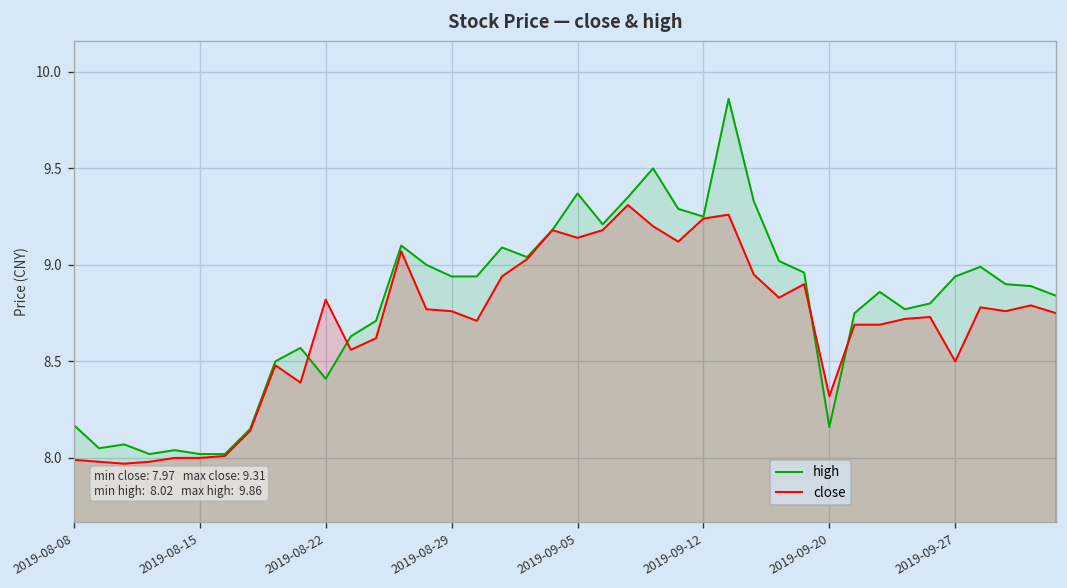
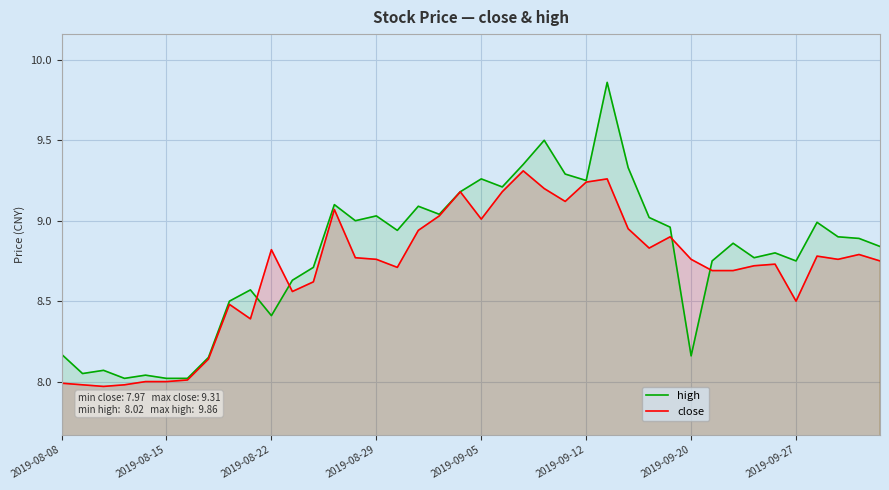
  {
    "high": {
      "2019-08-08": 8.17,
      "2019-08-22": 8.41,
-     "2019-08-29": 8.94,
-     "2019-09-05": 9.37,
+     "2019-08-29": 9.03,
+     "2019-09-05": 9.26,
      "2019-09-20": 8.16,
-     "2019-09-27": 8.94
+     "2019-09-27": 8.75
    },
    "close": {
      "2019-08-08": 7.99,
      "2019-08-15": 8.00,
      "2019-08-22": 8.82,
      "2019-08-29": 8.76,
-     "2019-09-05": 9.14,
-     "2019-09-20": 8.32,
+     "2019-09-05": 9.01,
+     "2019-09-20": 8.76,
      "2019-09-27": 8.50
    }
  }
